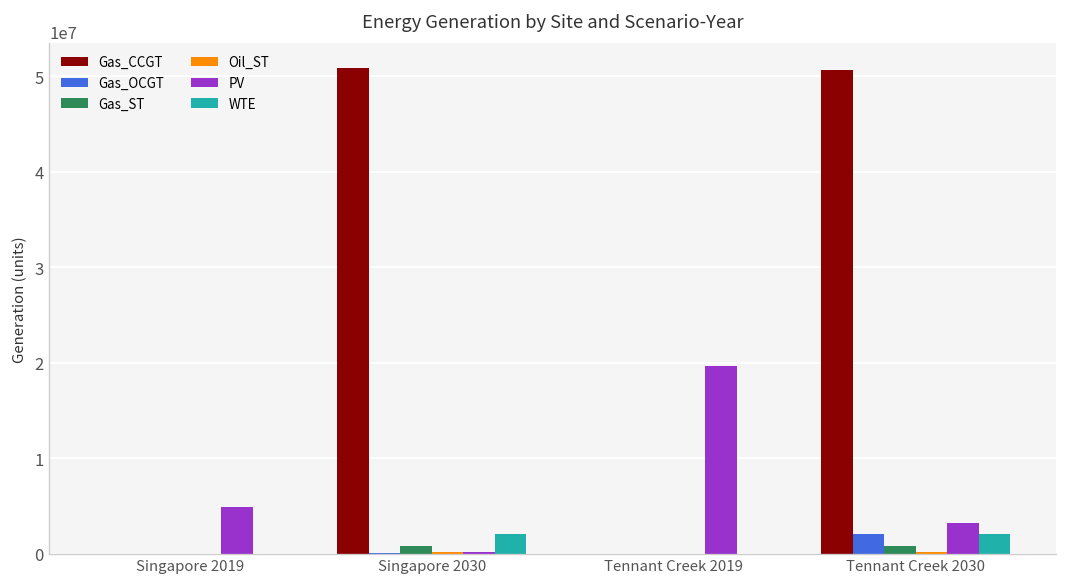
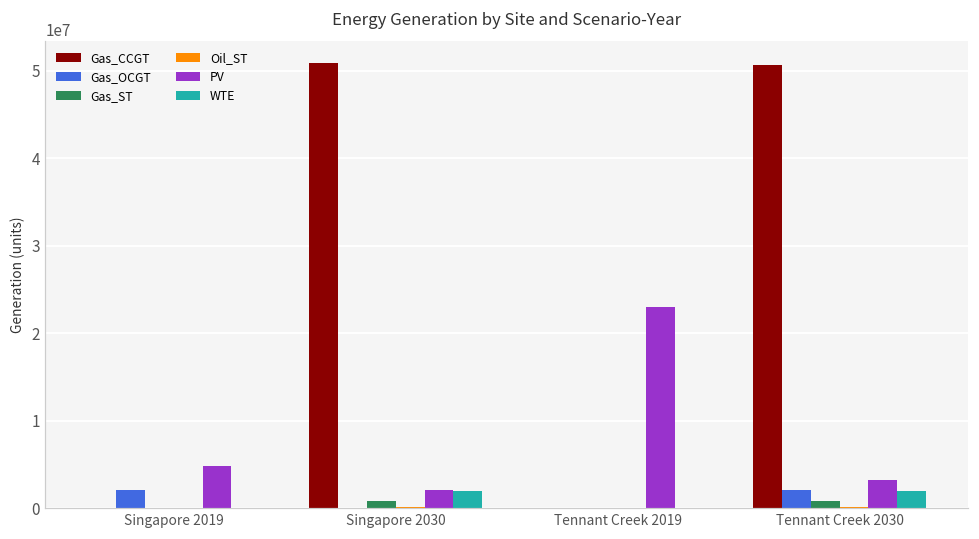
  {
    "Gas_CCGT": {
      "Singapore 2019": 0,
      "Singapore 2030": 51000000,
      "Tennant Creek 2019": 0,
      "Tennant Creek 2030": 51000000
    },
    "Gas_OCGT": {
-     "Singapore 2019": 0,
+     "Singapore 2019": 2000000,
      "Tennant Creek 2019": 0,
      "Tennant Creek 2030": 2000000
    },
    "Gas_ST": {
      "Singapore 2019": 0,
      "Singapore 2030": 1000000,
      "Tennant Creek 2019": 0,
      "Tennant Creek 2030": 1000000
    },
    "Oil_ST": {
      "Singapore 2019": 0,
      "Tennant Creek 2019": 0
    },
    "PV": {
      "Singapore 2019": 5000000,
-     "Singapore 2030": 0,
-     "Tennant Creek 2019": 20000000,
+     "Singapore 2030": 2000000,
+     "Tennant Creek 2019": 23000000,
      "Tennant Creek 2030": 3000000
    },
    "WTE": {
      "Singapore 2019": 0,
      "Singapore 2030": 2000000,
      "Tennant Creek 2019": 0,
      "Tennant Creek 2030": 2000000
    }
  }
